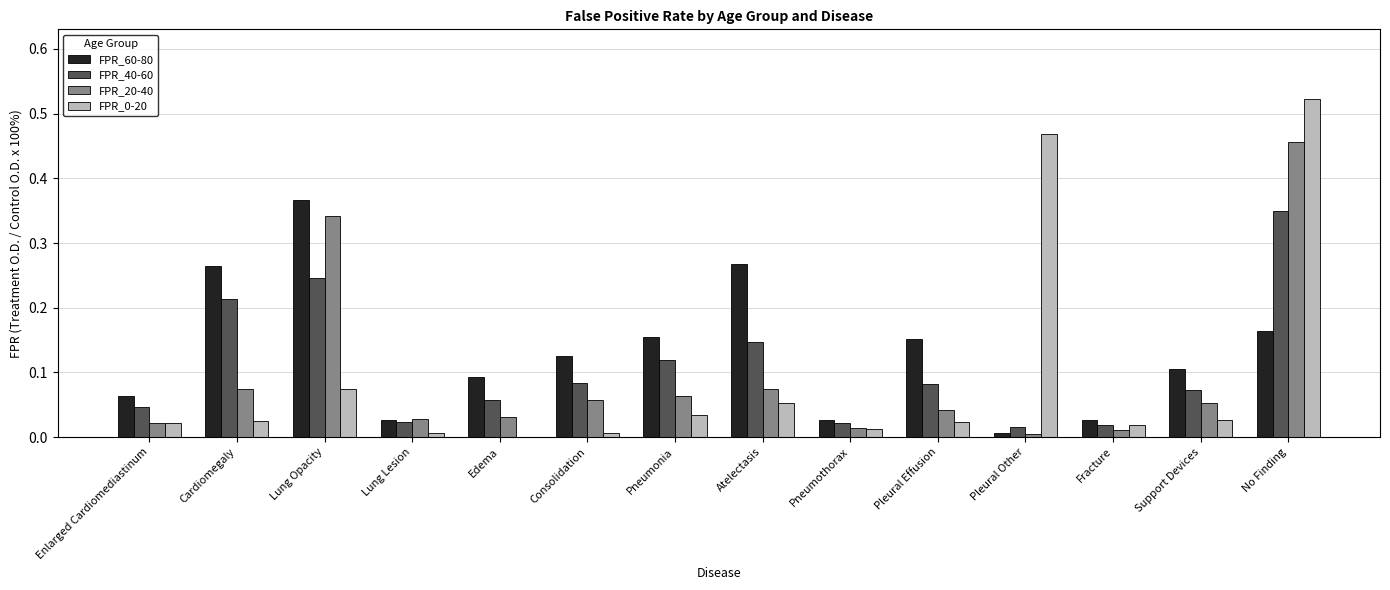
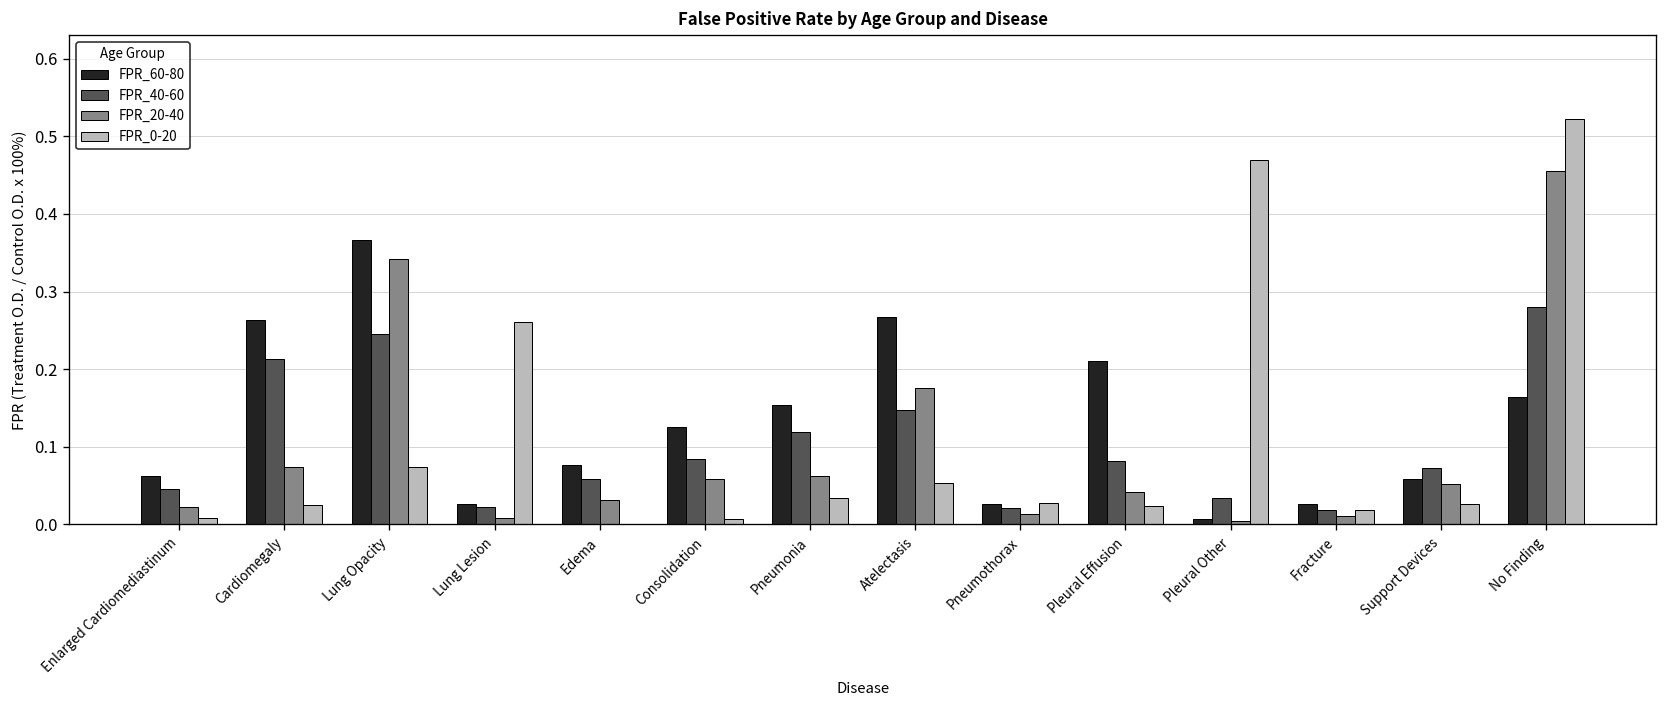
  {
    "FPR_60-80": {
      "Enlarged Cardiomediastinum": 0.06,
      "Cardiomegaly": 0.26,
      "Lung Opacity": 0.37,
      "Lung Lesion": 0.03,
-     "Edema": 0.09,
+     "Edema": 0.08,
      "Consolidation": 0.13,
      "Pneumonia": 0.15,
      "Atelectasis": 0.27,
      "Pneumothorax": 0.03,
-     "Pleural Effusion": 0.15,
+     "Pleural Effusion": 0.21,
      "Pleural Other": 0.01,
      "Fracture": 0.03,
-     "Support Devices": 0.11,
+     "Support Devices": 0.06,
      "No Finding": 0.16
    },
    "FPR_40-60": {
      "Enlarged Cardiomediastinum": 0.05,
      "Cardiomegaly": 0.21,
      "Lung Opacity": 0.25,
      "Lung Lesion": 0.02,
      "Edema": 0.06,
      "Consolidation": 0.08,
      "Pneumonia": 0.12,
      "Atelectasis": 0.15,
      "Pneumothorax": 0.02,
      "Pleural Effusion": 0.08,
-     "Pleural Other": 0.02,
+     "Pleural Other": 0.03,
      "Fracture": 0.02,
      "Support Devices": 0.07,
-     "No Finding": 0.35
+     "No Finding": 0.28
    },
    "FPR_20-40": {
      "Enlarged Cardiomediastinum": 0.02,
      "Cardiomegaly": 0.07,
      "Lung Opacity": 0.34,
-     "Lung Lesion": 0.03,
+     "Lung Lesion": 0.01,
      "Edema": 0.03,
      "Consolidation": 0.06,
      "Pneumonia": 0.06,
-     "Atelectasis": 0.08,
+     "Atelectasis": 0.18,
      "Pneumothorax": 0.01,
      "Pleural Effusion": 0.04,
      "Pleural Other": 0.00,
      "Fracture": 0.01,
      "Support Devices": 0.05,
      "No Finding": 0.46
    },
    "FPR_0-20": {
-     "Enlarged Cardiomediastinum": 0.02,
+     "Enlarged Cardiomediastinum": 0.01,
      "Cardiomegaly": 0.03,
      "Lung Opacity": 0.07,
-     "Lung Lesion": 0.01,
+     "Lung Lesion": 0.26,
      "Edema": 0.00,
      "Consolidation": 0.01,
      "Pneumonia": 0.03,
      "Atelectasis": 0.05,
-     "Pneumothorax": 0.01,
+     "Pneumothorax": 0.03,
      "Pleural Effusion": 0.02,
      "Pleural Other": 0.47,
      "Fracture": 0.02,
      "Support Devices": 0.03,
      "No Finding": 0.52
    }
  }
